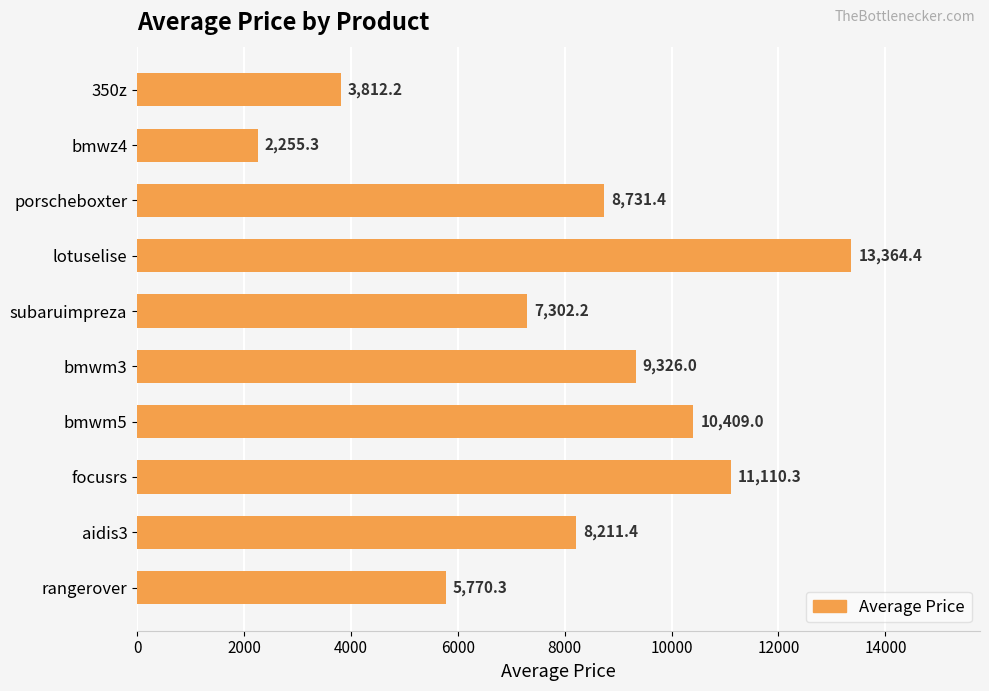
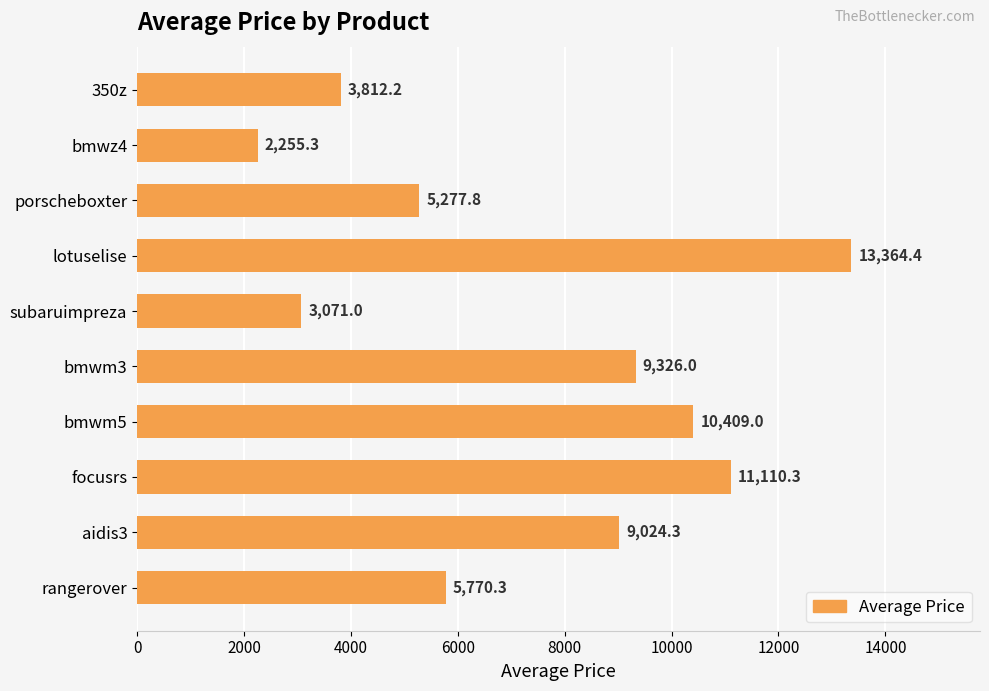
  {
    "350z": "3,812.2",
    "bmwz4": "2,255.3",
-   "porscheboxter": "8,731.4",
+   "porscheboxter": "5,277.8",
    "lotuselise": "13,364.4",
-   "subaruimpreza": "7,302.2",
+   "subaruimpreza": "3,071.0",
    "bmwm3": "9,326.0",
    "bmwm5": "10,409.0",
    "focusrs": "11,110.3",
-   "aidis3": "8,211.4",
+   "aidis3": "9,024.3",
    "rangerover": "5,770.3"
  }
